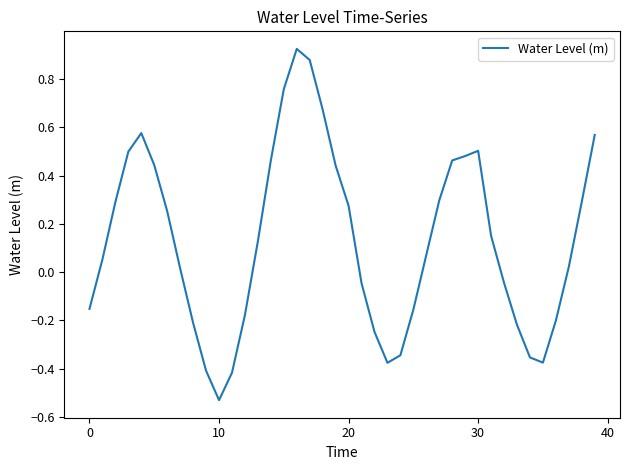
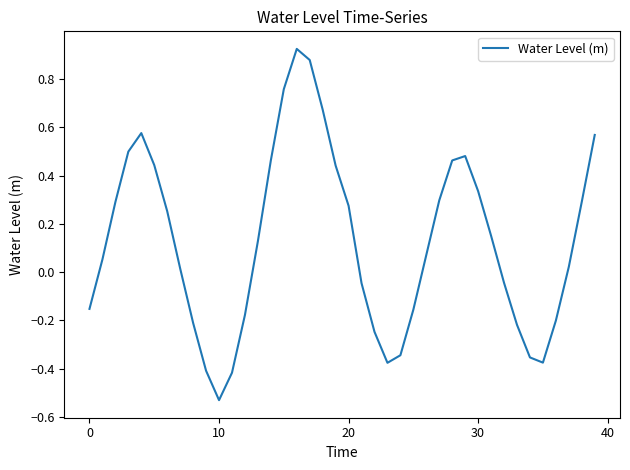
  {
    "0": -0.15,
    "10": -0.53,
    "20": 0.28,
-   "30": 0.50
+   "30": 0.34
  }
